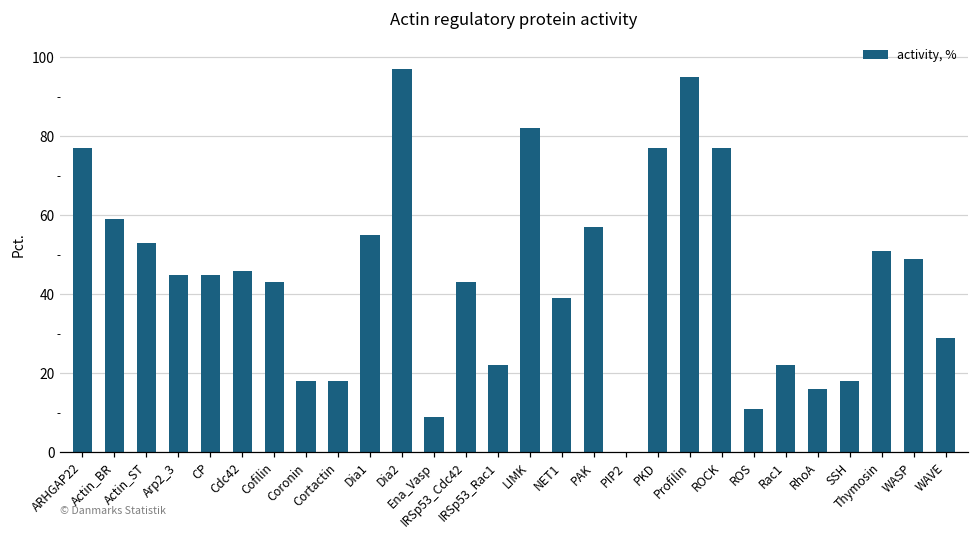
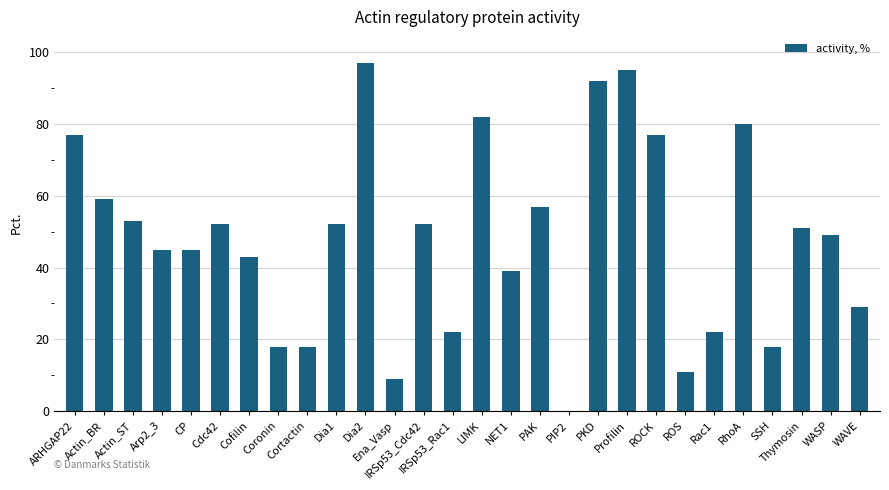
  {
    "ARHGAP22": 77,
    "Actin_BR": 59,
    "Actin_ST": 53,
    "Arp2_3": 45,
    "CP": 45,
-   "Cdc42": 46,
+   "Cdc42": 52,
    "Cofilin": 43,
    "Coronin": 18,
    "Cortactin": 18,
-   "Dia1": 55,
+   "Dia1": 52,
    "Dia2": 97,
    "Ena_Vasp": 9,
-   "IRSp53_Cdc42": 43,
+   "IRSp53_Cdc42": 52,
    "IRSp53_Rac1": 22,
    "LIMK": 82,
    "NET1": 39,
    "PAK": 57,
    "PIP2": 0,
-   "PKD": 77,
+   "PKD": 92,
    "Profilin": 95,
    "ROCK": 77,
    "ROS": 11,
    "Rac1": 22,
-   "RhoA": 16,
+   "RhoA": 80,
    "SSH": 18,
    "Thymosin": 51,
    "WASP": 49,
    "WAVE": 29
  }
